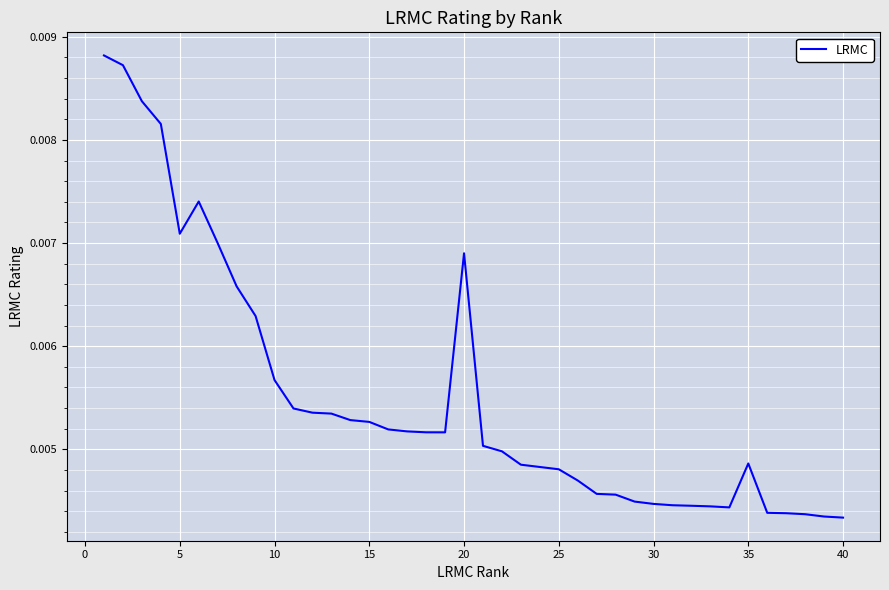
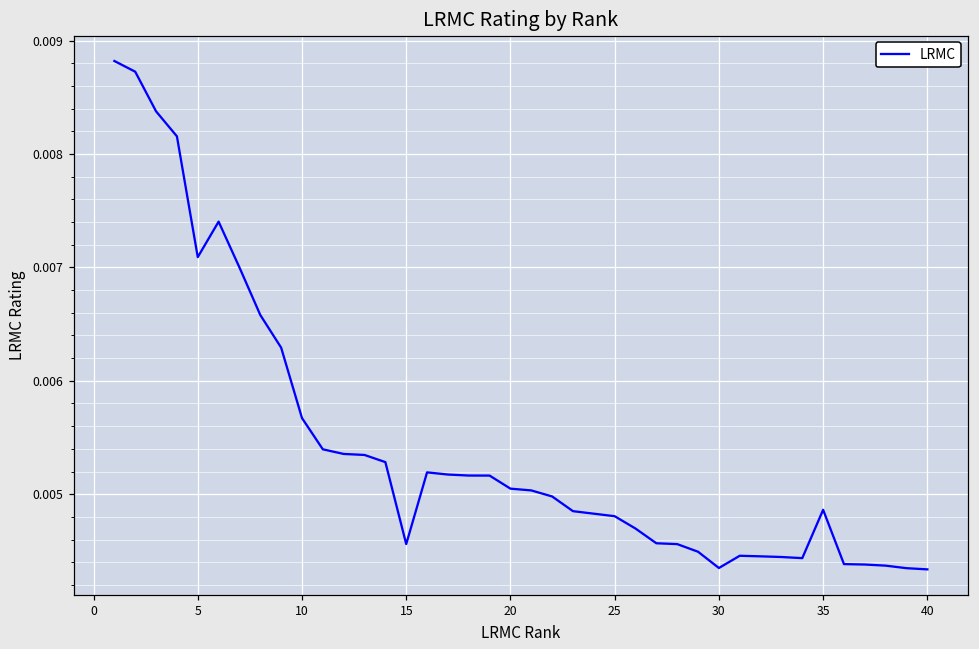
  {
    "5": 0.00709,
    "10": 0.00567,
-   "15": 0.00527,
-   "20": 0.00690,
+   "15": 0.00456,
+   "20": 0.00505,
    "25": 0.00481,
-   "30": 0.00447,
+   "30": 0.00435,
    "35": 0.00486,
    "40": 0.00434
  }
